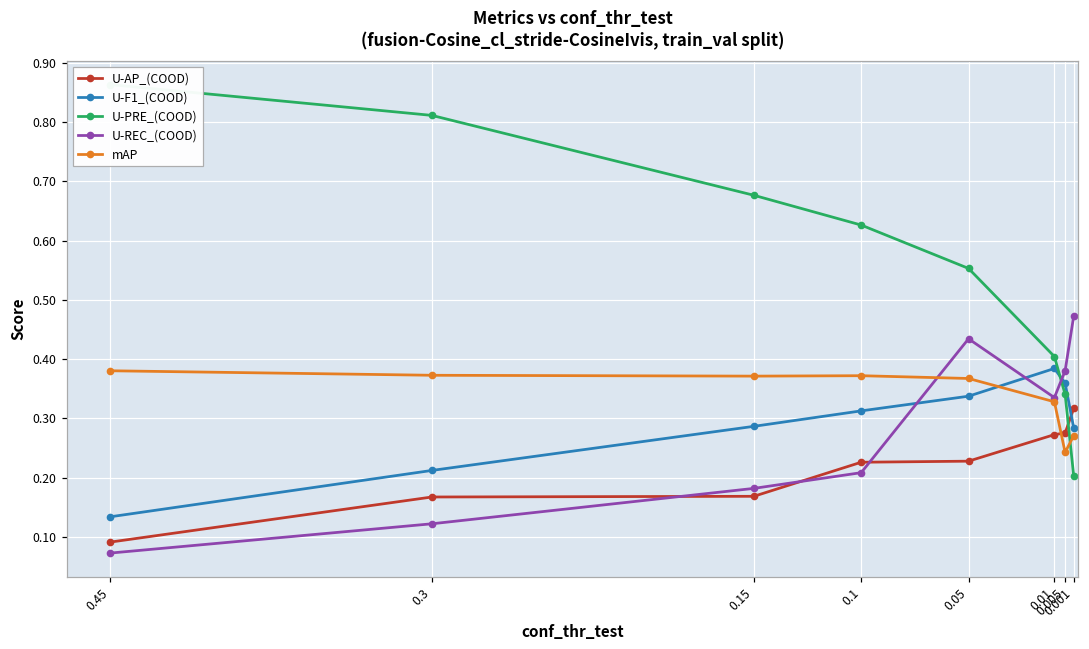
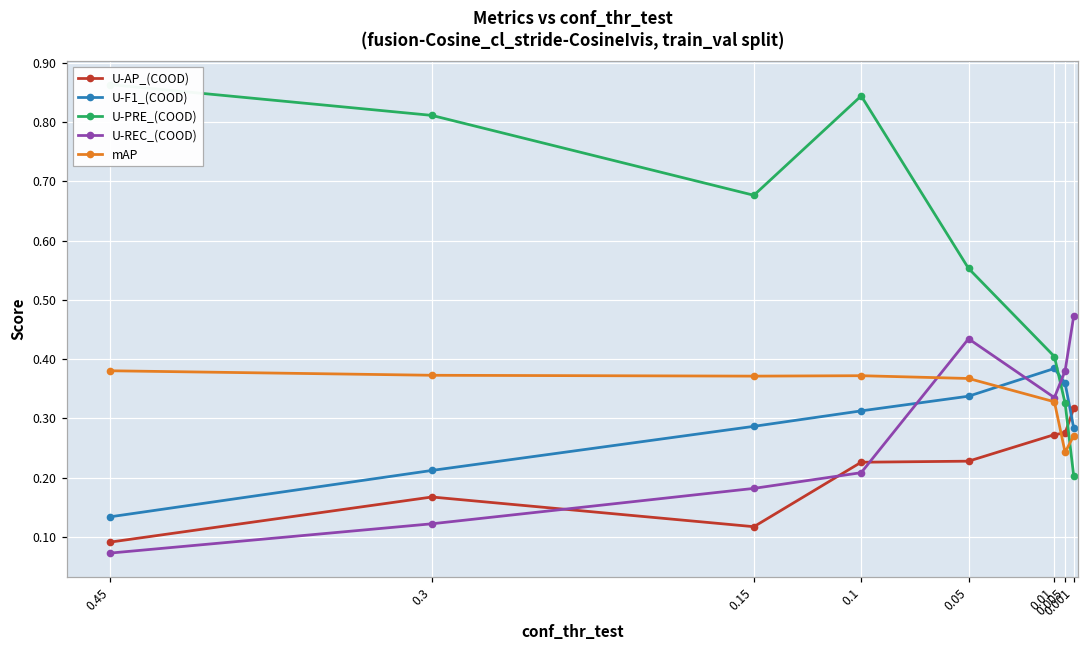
  {
    "U-AP_(COOD)": {
      "0.45": 0.09,
      "0.3": 0.17,
-     "0.15": 0.17,
+     "0.15": 0.12,
      "0.1": 0.23,
      "0.05": 0.23,
      "0.01": 0.27,
      "0.005": 0.28,
      "0.001": 0.32
    },
    "U-F1_(COOD)": {
      "0.45": 0.13,
      "0.3": 0.21,
      "0.15": 0.29,
      "0.1": 0.31,
      "0.05": 0.34,
      "0.01": 0.38,
      "0.005": 0.36,
      "0.001": 0.28
    },
    "U-PRE_(COOD)": {
      "0.3": 0.81,
      "0.15": 0.68,
-     "0.1": 0.63,
+     "0.1": 0.84,
      "0.05": 0.55,
      "0.01": 0.40,
-     "0.005": 0.34,
+     "0.005": 0.33,
      "0.001": 0.20
    },
    "U-REC_(COOD)": {
      "0.45": 0.07,
      "0.3": 0.12,
      "0.15": 0.18,
      "0.1": 0.21,
      "0.05": 0.43,
      "0.01": 0.33,
      "0.005": 0.38,
      "0.001": 0.47
    },
    "mAP": {
      "0.45": 0.38,
      "0.3": 0.37,
      "0.15": 0.37,
      "0.1": 0.37,
      "0.05": 0.37,
      "0.01": 0.33,
      "0.005": 0.24,
      "0.001": 0.27
    }
  }
